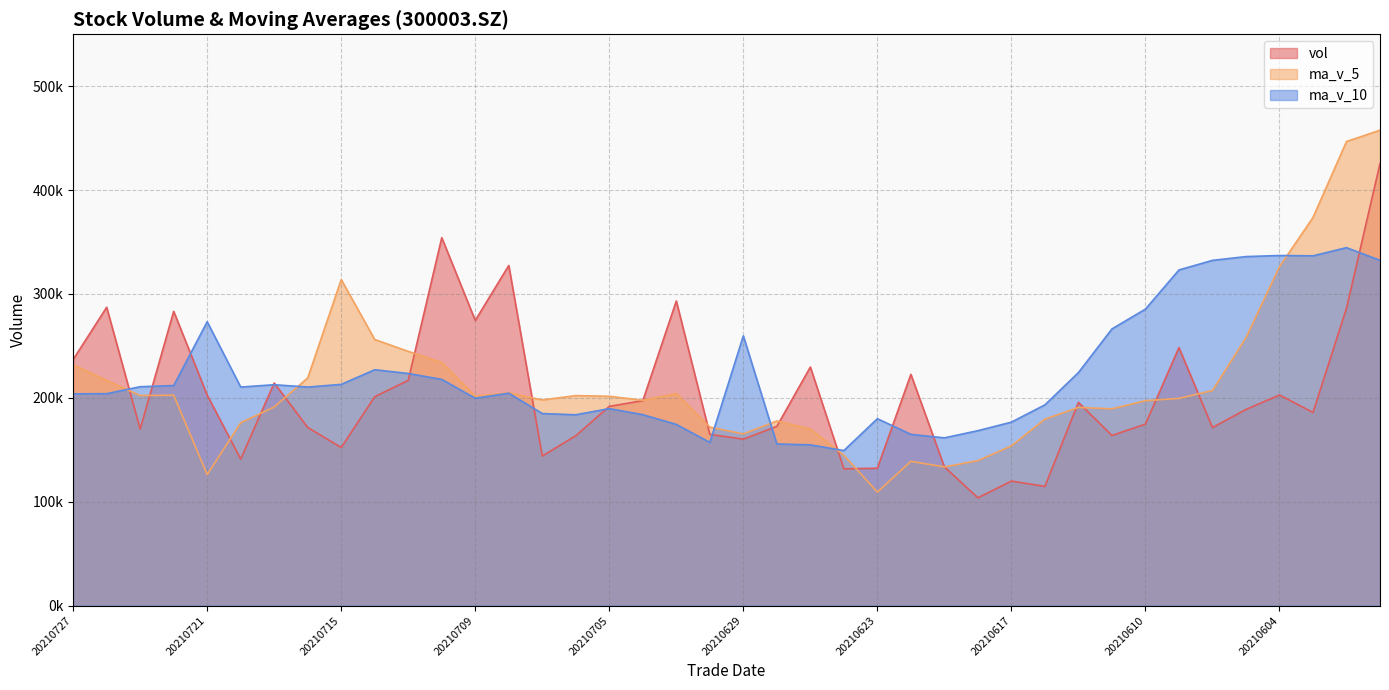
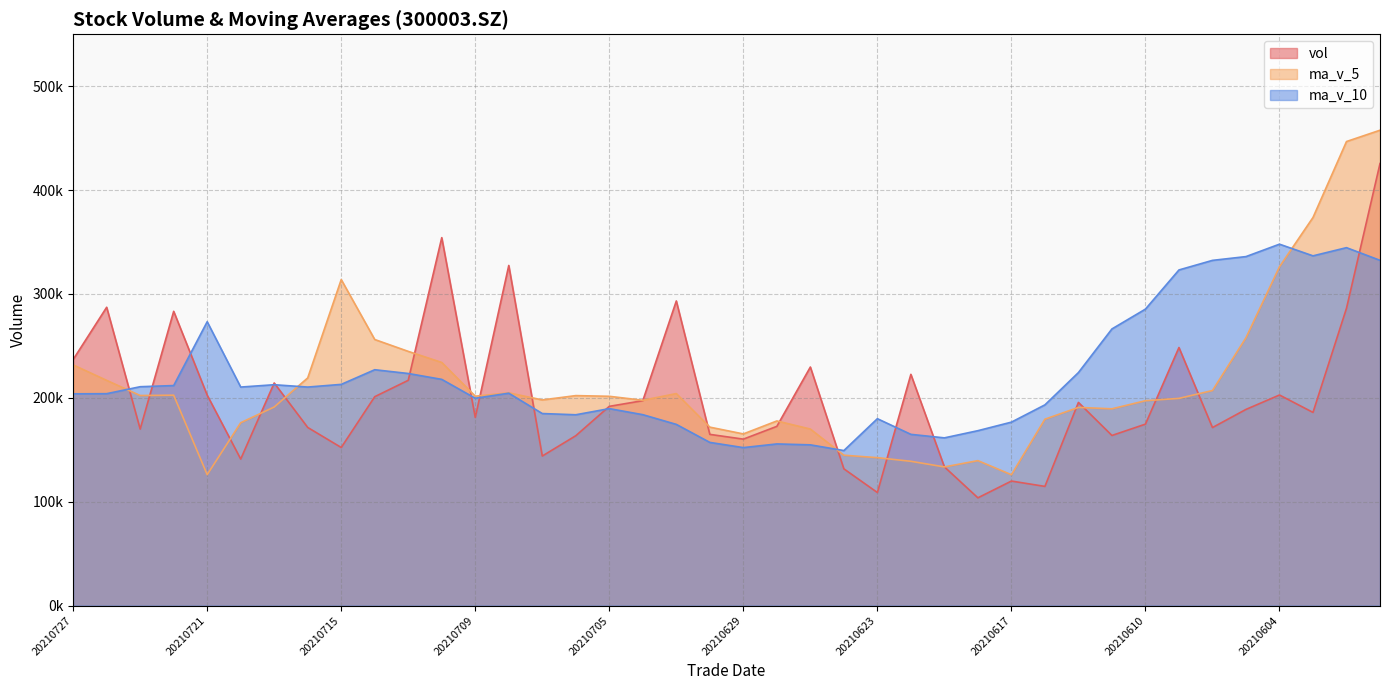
  {
    "vol": {
      "20210727": 237000,
      "20210721": 203000,
      "20210715": 152000,
-     "20210709": 275000,
+     "20210709": 181000,
      "20210629": 160000,
-     "20210623": 132000,
+     "20210623": 109000,
      "20210617": 120000,
      "20210610": 175000,
      "20210604": 203000
    },
    "ma_v_5": {
      "20210727": 232000,
      "20210721": 126000,
      "20210715": 314000,
      "20210705": 201000,
      "20210629": 165000,
-     "20210623": 109000,
-     "20210617": 154000,
+     "20210623": 142000,
+     "20210617": 126000,
      "20210610": 197000,
      "20210604": 326000
    },
    "ma_v_10": {
      "20210727": 204000,
      "20210721": 273000,
      "20210715": 213000,
-     "20210629": 260000,
+     "20210629": 152000,
      "20210623": 180000,
      "20210617": 177000,
      "20210610": 285000,
-     "20210604": 337000
+     "20210604": 348000
    }
  }
